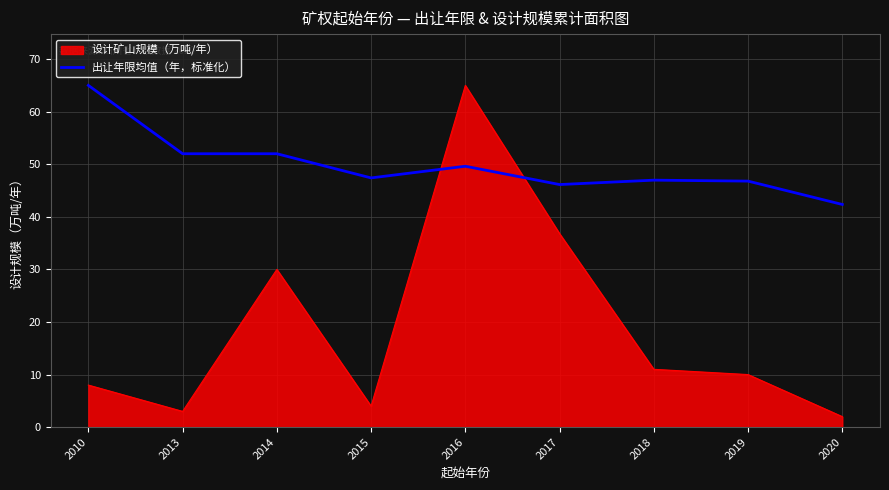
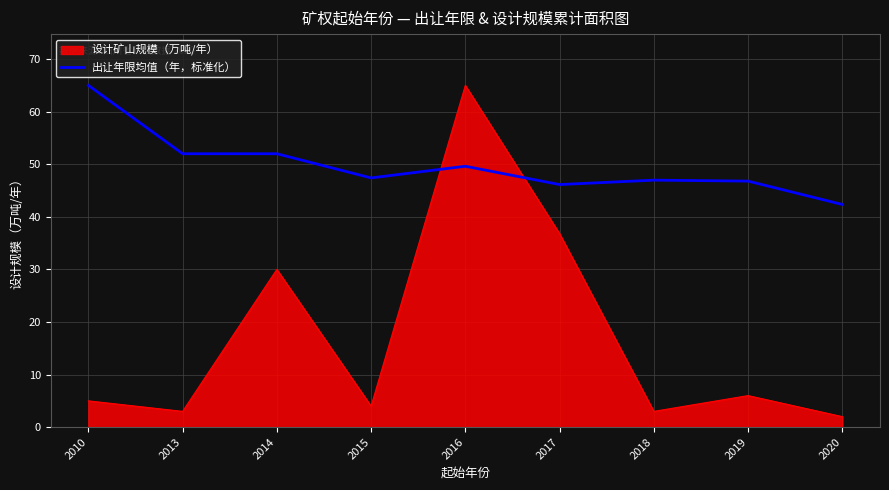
  {
    "设计矿山规模（万吨/年）": {
-     "2010": 8,
+     "2010": 5,
      "2013": 3,
      "2014": 30,
      "2015": 4,
      "2016": 65,
      "2017": 37,
-     "2018": 11,
-     "2019": 10,
+     "2018": 3,
+     "2019": 6,
      "2020": 2
    },
    "出让年限均值（年，标准化）": {
      "2010": 65,
      "2013": 52,
      "2014": 52,
      "2015": 47,
      "2016": 50,
      "2017": 46,
      "2018": 47,
      "2019": 47,
      "2020": 42
    }
  }
